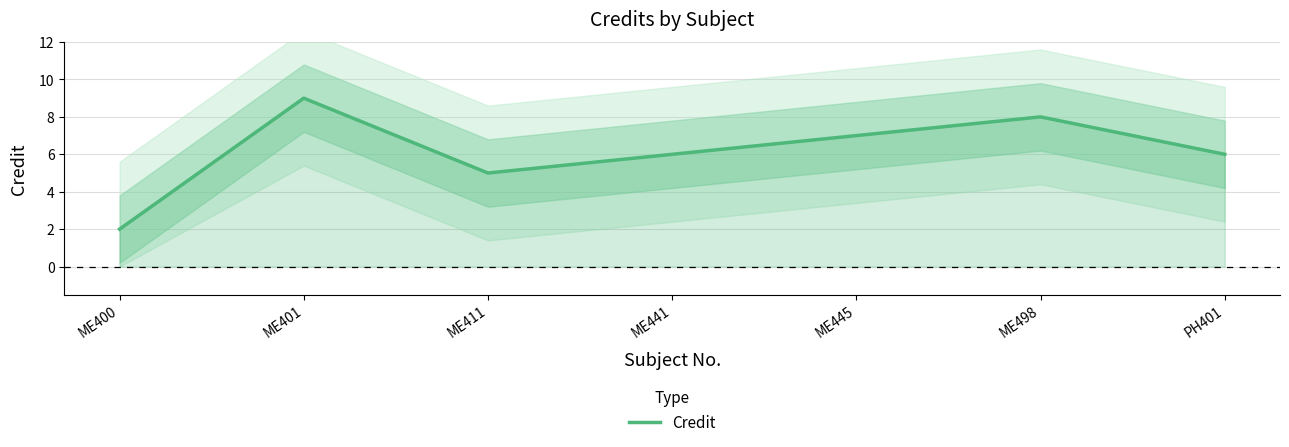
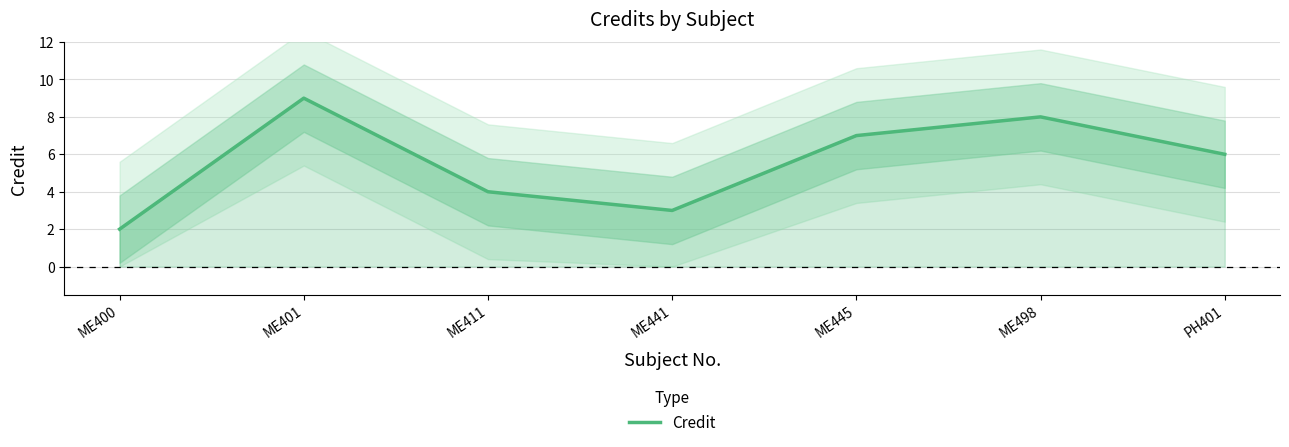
  {
    "Credit": {
      "ME400": 2,
      "ME401": 9,
-     "ME411": 5,
-     "ME441": 6,
+     "ME411": 4,
+     "ME441": 3,
      "ME445": 7,
      "ME498": 8,
      "PH401": 6
    }
  }
